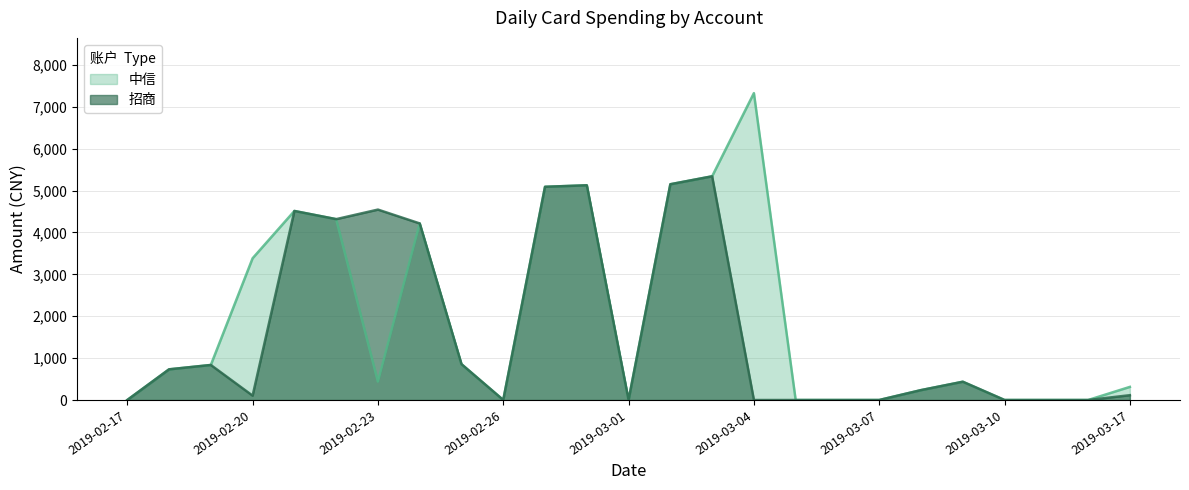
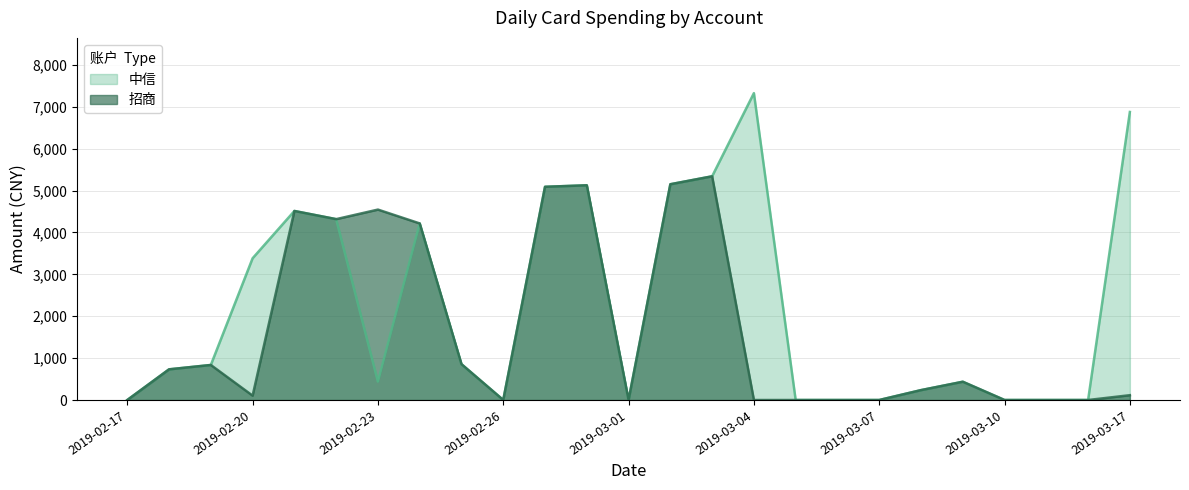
  {
    "中信": {
      "2019-02-20": "3,400",
      "2019-02-23": "400",
      "2019-03-04": "7,300",
-     "2019-03-17": "300"
+     "2019-03-17": "6,900"
    },
    "招商": {
      "2019-02-20": "100",
      "2019-02-23": "4,500",
      "2019-03-04": "0",
      "2019-03-17": "100"
    }
  }
